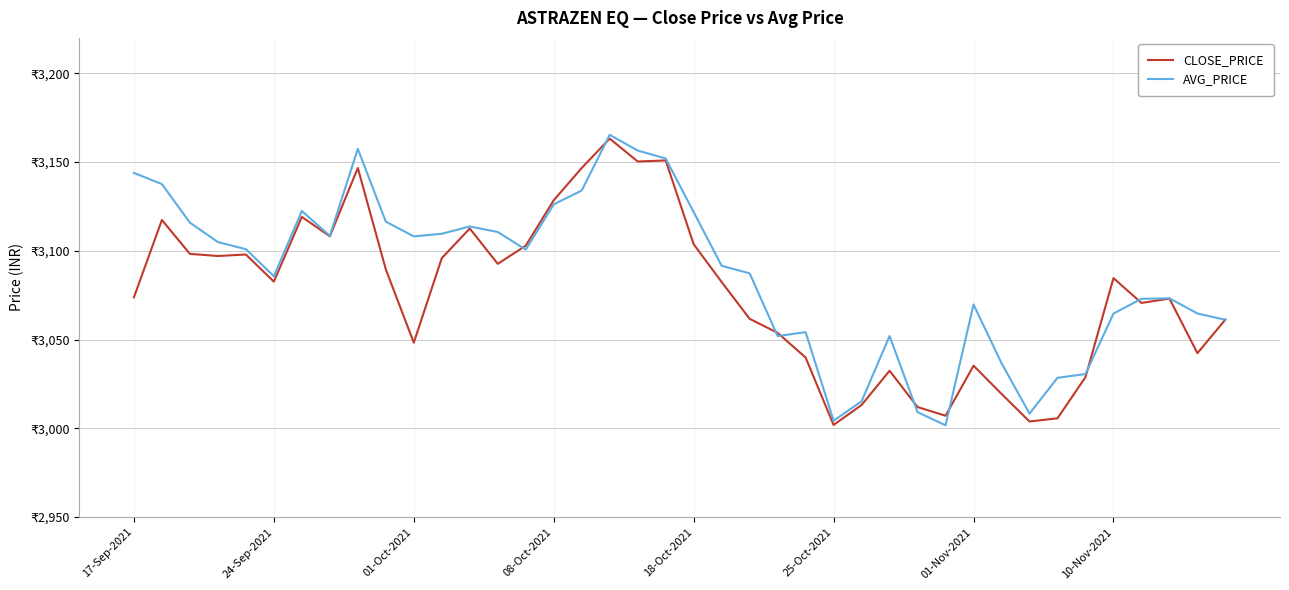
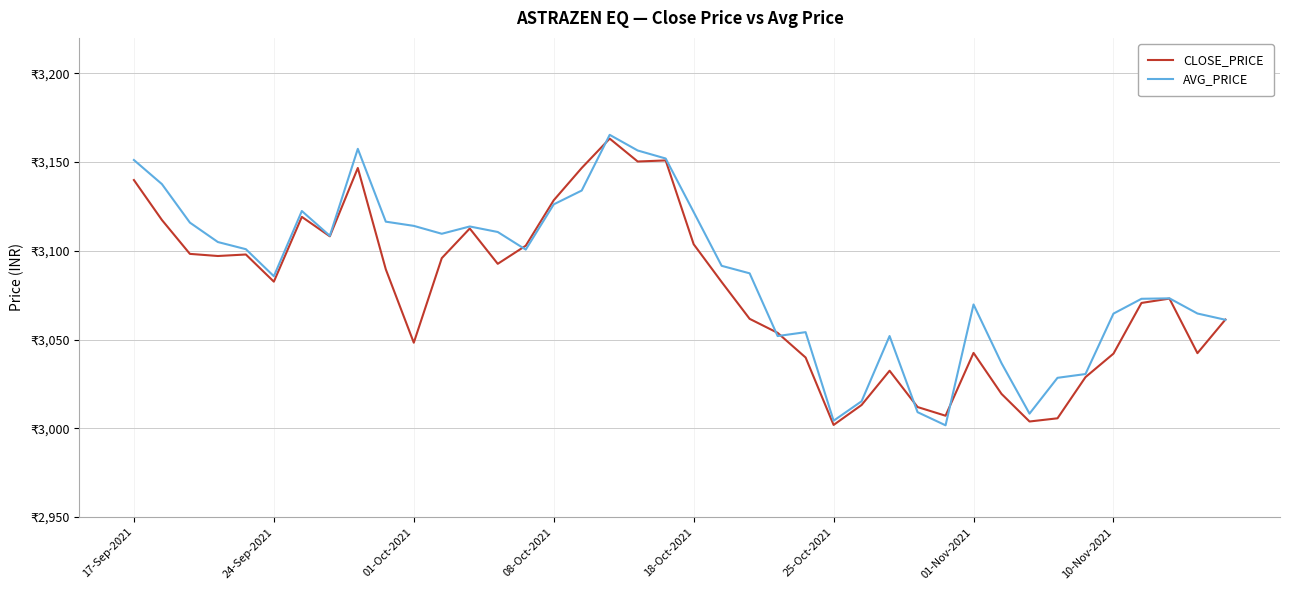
  {
    "CLOSE_PRICE": {
-     "17-Sep-2021": "₹3,074",
+     "17-Sep-2021": "₹3,140",
      "24-Sep-2021": "₹3,083",
      "01-Oct-2021": "₹3,048",
      "08-Oct-2021": "₹3,129",
      "18-Oct-2021": "₹3,104",
      "25-Oct-2021": "₹3,002",
-     "01-Nov-2021": "₹3,035",
-     "10-Nov-2021": "₹3,085"
+     "01-Nov-2021": "₹3,043",
+     "10-Nov-2021": "₹3,042"
    },
    "AVG_PRICE": {
-     "17-Sep-2021": "₹3,144",
+     "17-Sep-2021": "₹3,151",
      "24-Sep-2021": "₹3,086",
-     "01-Oct-2021": "₹3,108",
+     "01-Oct-2021": "₹3,114",
      "08-Oct-2021": "₹3,126",
      "18-Oct-2021": "₹3,122",
      "25-Oct-2021": "₹3,004",
      "01-Nov-2021": "₹3,070",
      "10-Nov-2021": "₹3,065"
    }
  }
